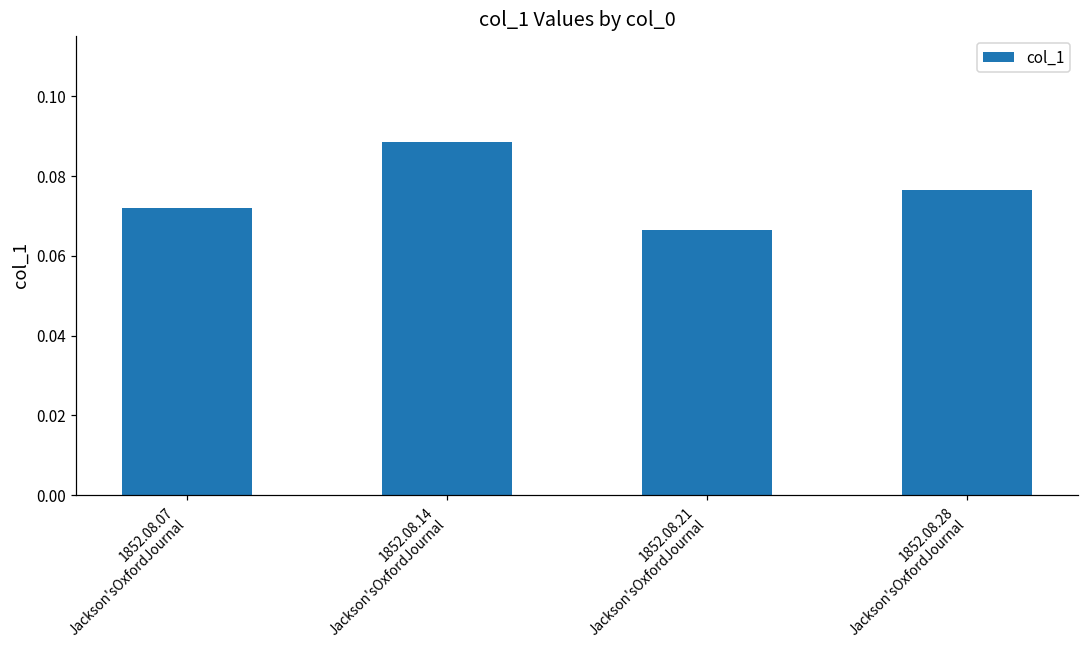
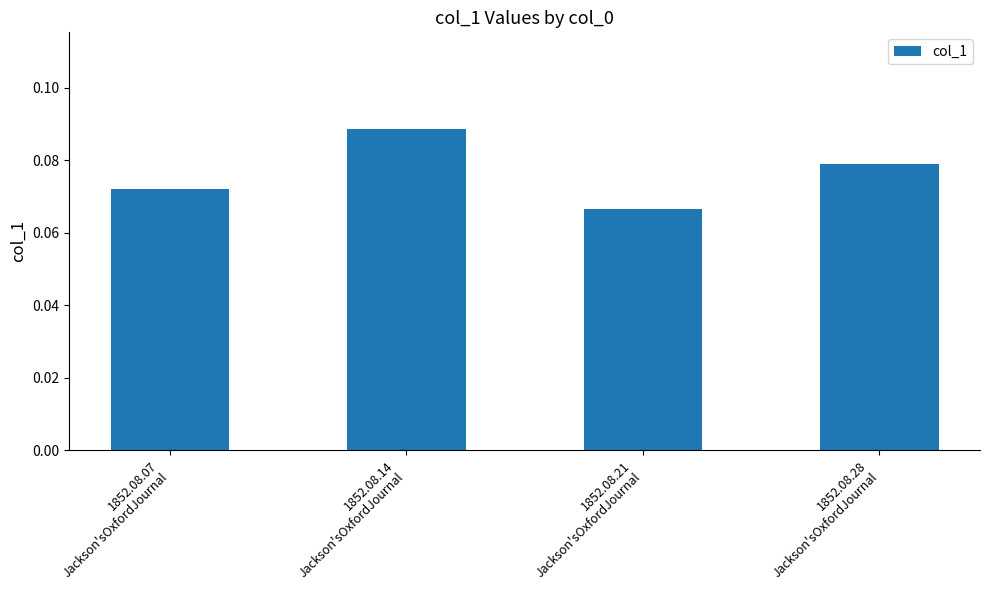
  {
    "1852.08.07 Jackson'sOxfordJournal": 0.072,
    "1852.08.14 Jackson'sOxfordJournal": 0.089,
    "1852.08.21 Jackson'sOxfordJournal": 0.066,
-   "1852.08.28 Jackson'sOxfordJournal": 0.076
+   "1852.08.28 Jackson'sOxfordJournal": 0.079
  }
